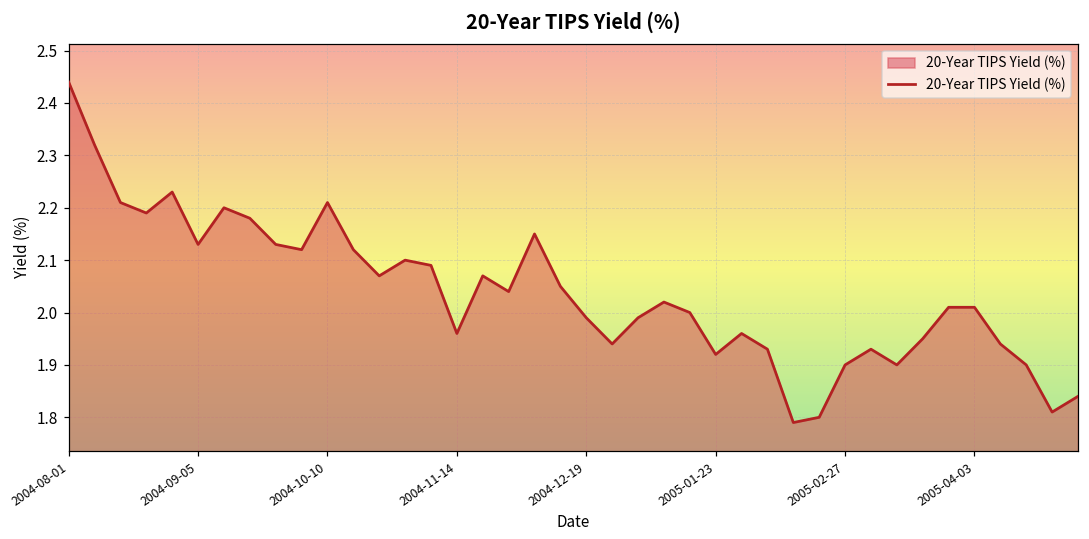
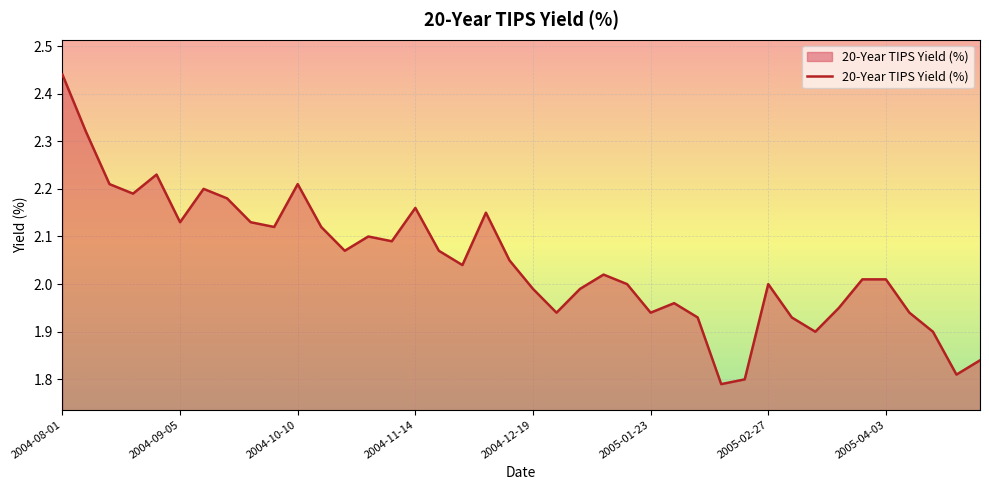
  {
    "2004-08-01": 2.44,
    "2004-09-05": 2.13,
    "2004-10-10": 2.21,
-   "2004-11-14": 1.96,
+   "2004-11-14": 2.16,
    "2004-12-19": 1.99,
-   "2005-01-23": 1.92,
-   "2005-02-27": 1.9,
+   "2005-01-23": 1.94,
+   "2005-02-27": 2.0,
    "2005-04-03": 2.01
  }
